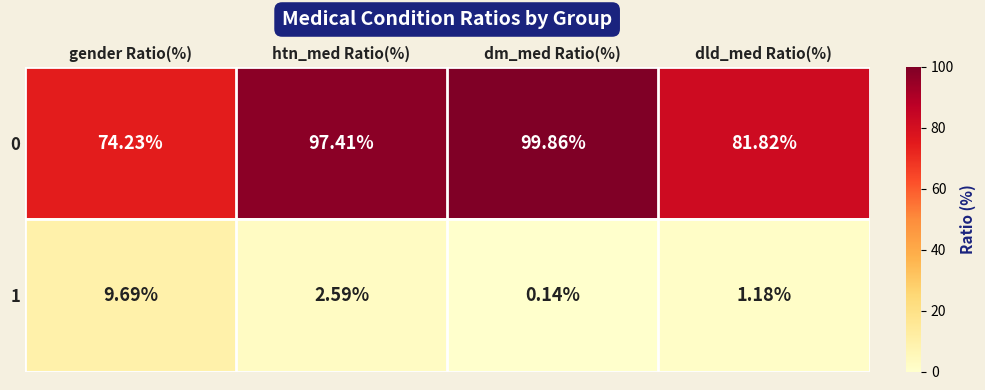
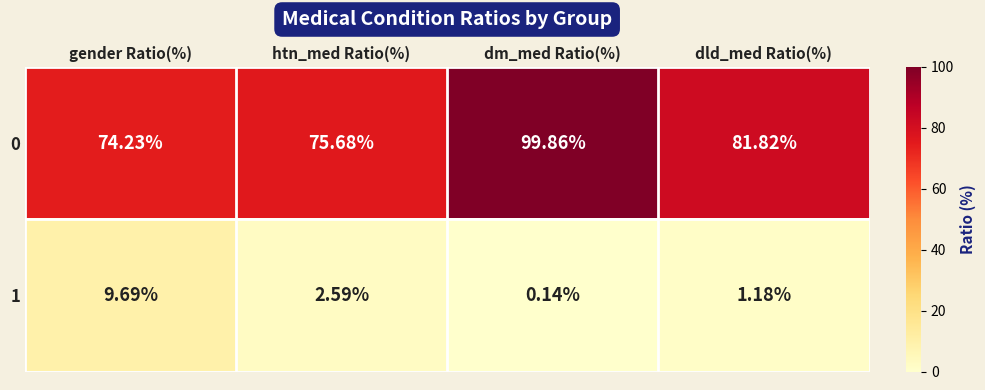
  {
    "0": {
      "gender Ratio(%)": "74.23%",
-     "htn_med Ratio(%)": "97.41%",
+     "htn_med Ratio(%)": "75.68%",
      "dm_med Ratio(%)": "99.86%",
      "dld_med Ratio(%)": "81.82%"
    },
    "1": {
      "gender Ratio(%)": "9.69%",
      "htn_med Ratio(%)": "2.59%",
      "dm_med Ratio(%)": "0.14%",
      "dld_med Ratio(%)": "1.18%"
    }
  }
